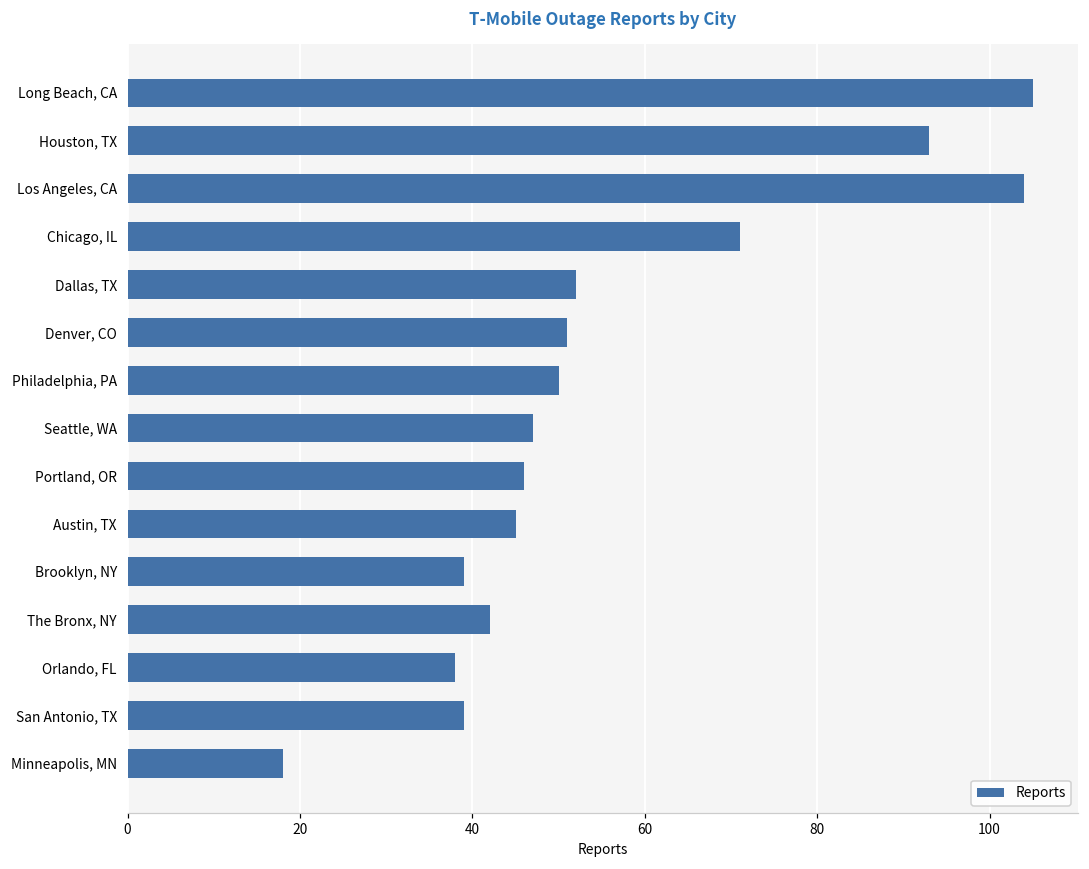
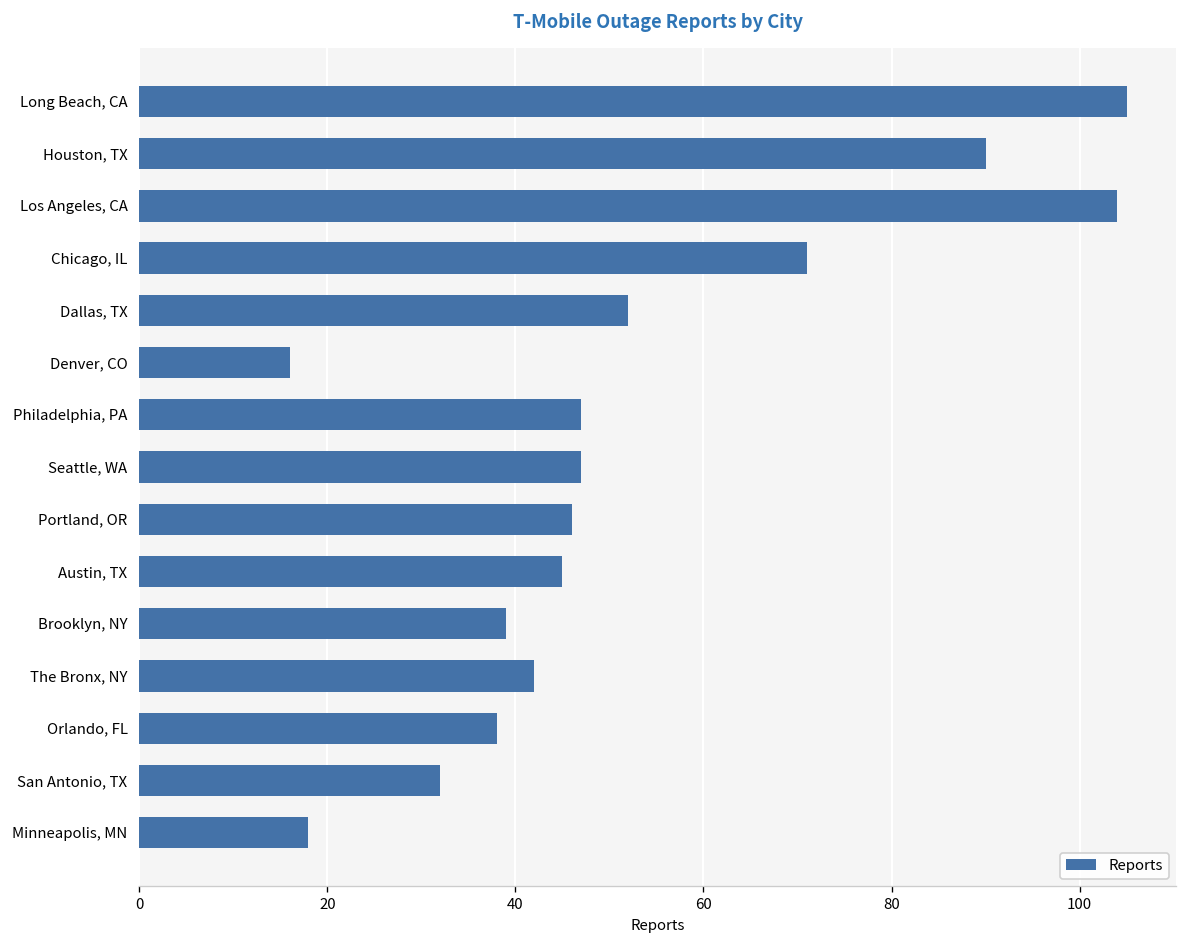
  {
    "Long Beach, CA": 105,
-   "Houston, TX": 93,
+   "Houston, TX": 90,
    "Los Angeles, CA": 104,
    "Chicago, IL": 71,
    "Dallas, TX": 52,
-   "Denver, CO": 51,
-   "Philadelphia, PA": 50,
+   "Denver, CO": 16,
+   "Philadelphia, PA": 47,
    "Seattle, WA": 47,
    "Portland, OR": 46,
    "Austin, TX": 45,
    "Brooklyn, NY": 39,
    "The Bronx, NY": 42,
    "Orlando, FL": 38,
-   "San Antonio, TX": 39,
+   "San Antonio, TX": 32,
    "Minneapolis, MN": 18
  }
